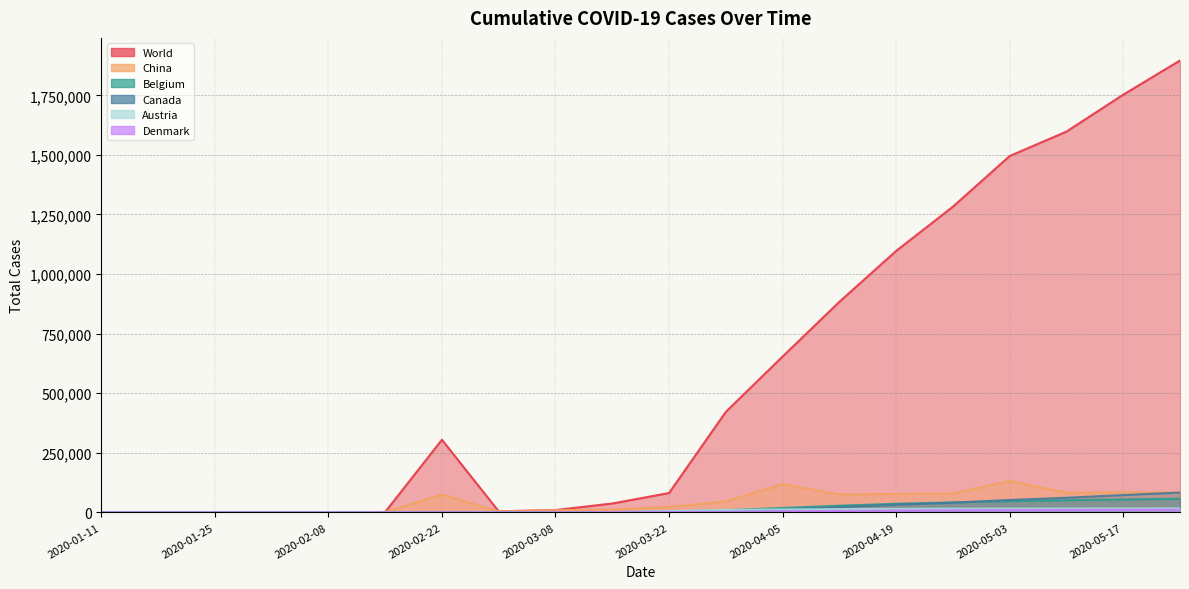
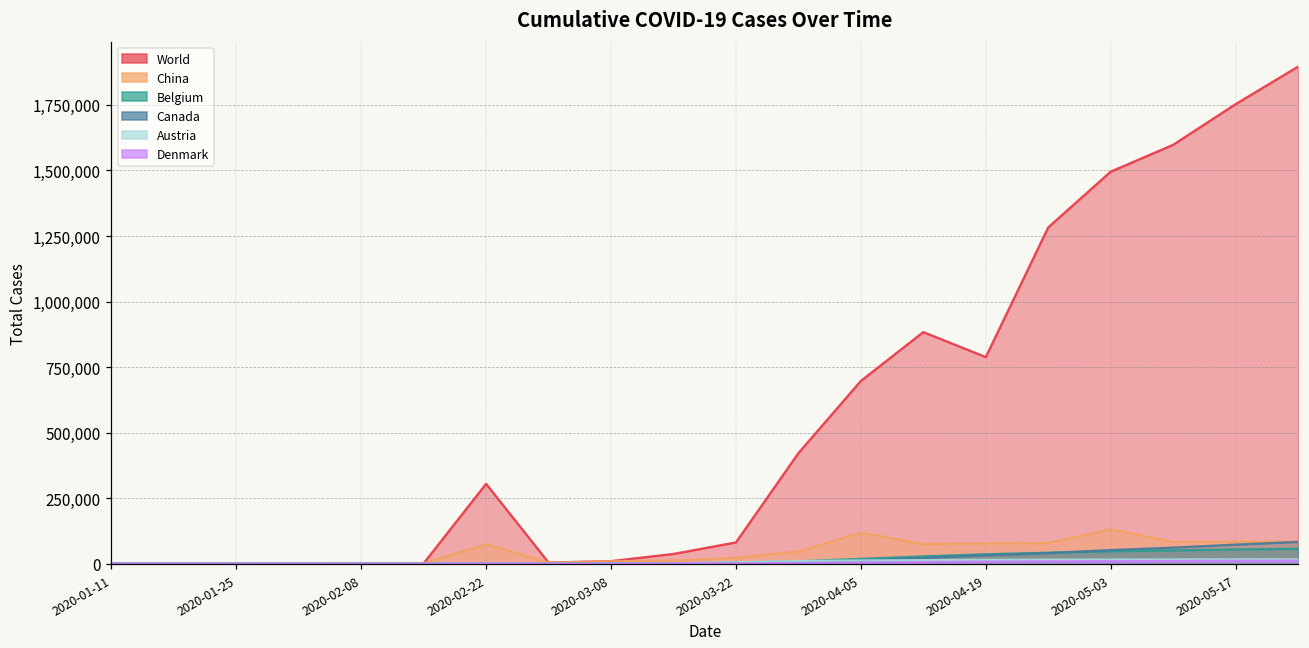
  {
    "World": {
      "2020-02-22": "300,000",
      "2020-03-22": "80,000",
-     "2020-04-05": "650,000",
-     "2020-04-19": "1,100,000",
+     "2020-04-05": "700,000",
+     "2020-04-19": "790,000",
      "2020-05-03": "1,500,000",
      "2020-05-17": "1,750,000"
    },
    "China": {
      "2020-02-22": "70,000",
      "2020-03-22": "20,000",
      "2020-04-05": "120,000",
      "2020-04-19": "80,000",
      "2020-05-03": "130,000",
      "2020-05-17": "80,000"
    }
  }
